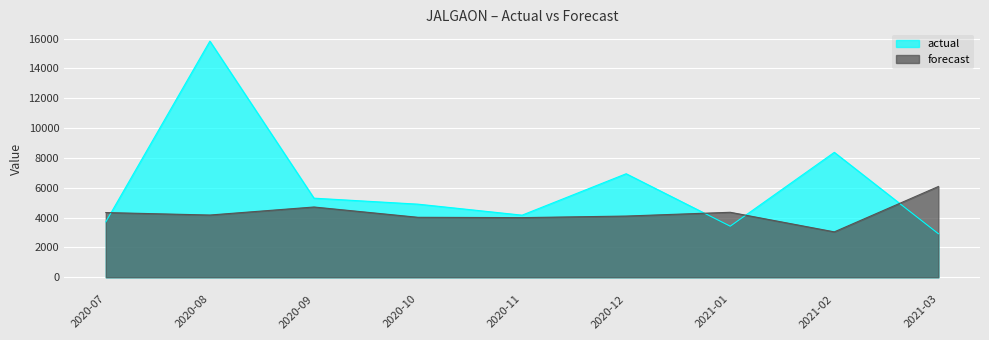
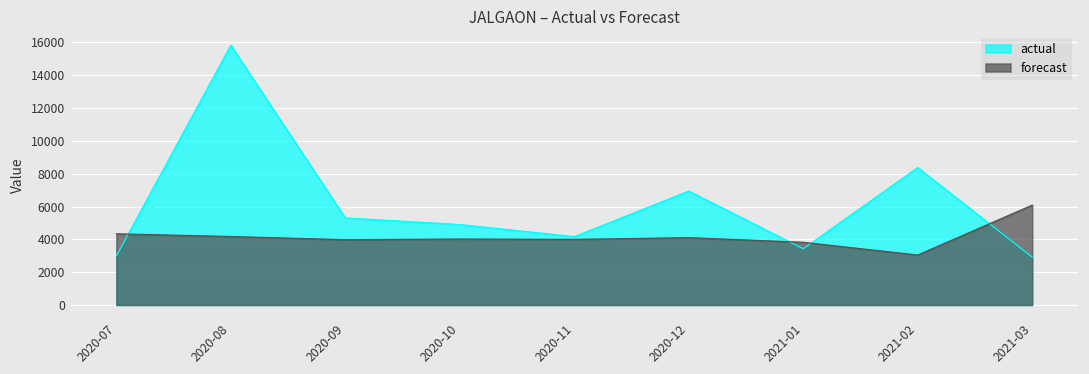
  {
    "actual": {
-     "2020-07": 3700,
+     "2020-07": 3000,
      "2020-08": 15800,
      "2020-09": 5300,
      "2020-10": 4900,
      "2020-12": 6900,
      "2021-01": 3400,
      "2021-02": 8400,
      "2021-03": 2900
    },
    "forecast": {
      "2020-07": 4300,
      "2020-08": 4200,
-     "2020-09": 4700,
+     "2020-09": 4000,
      "2020-10": 4000,
      "2020-12": 4100,
-     "2021-01": 4400,
+     "2021-01": 3800,
      "2021-02": 3000,
      "2021-03": 6100
    }
  }
